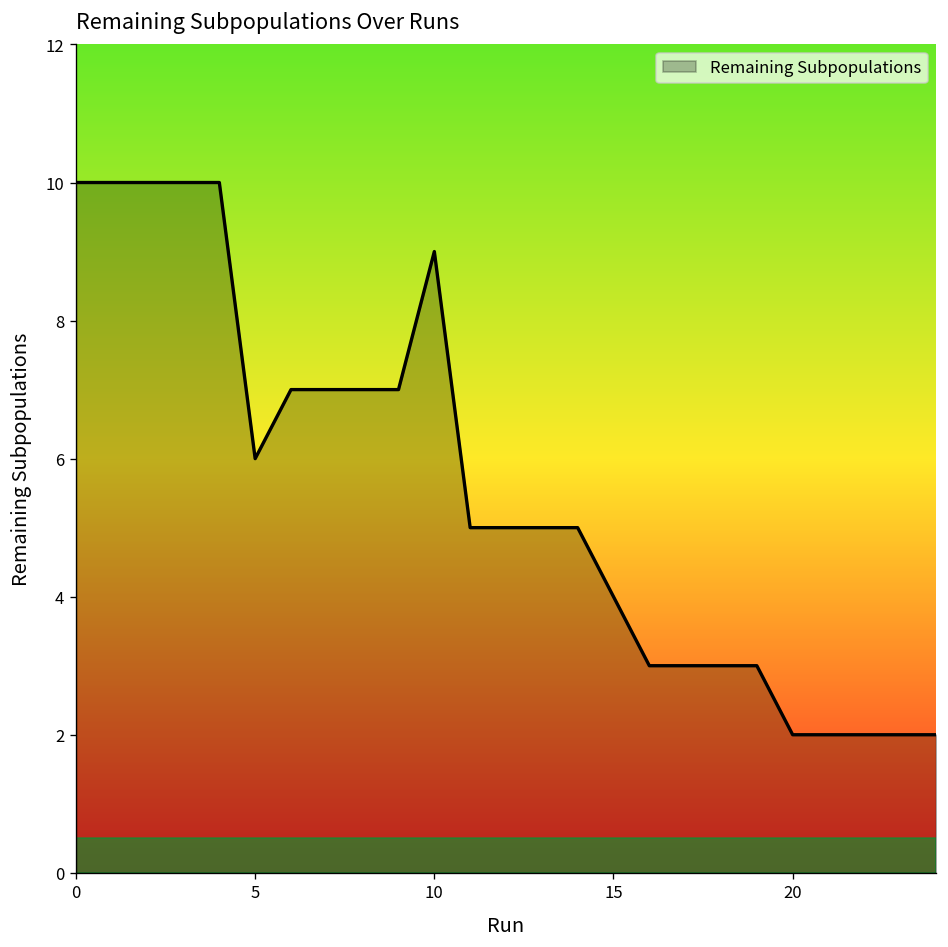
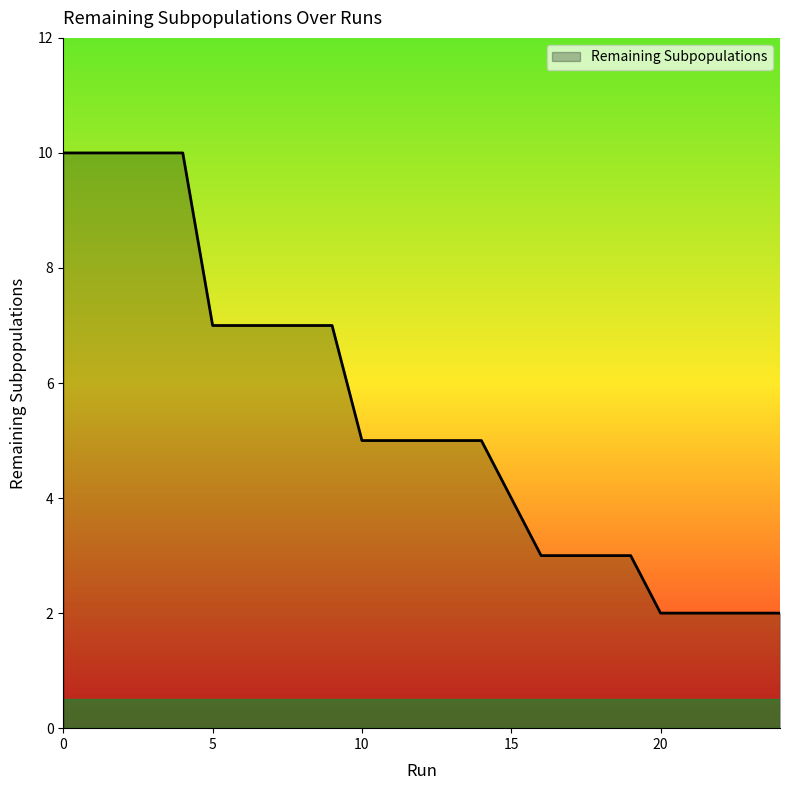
  {
    "0": 10,
-   "5": 6,
-   "10": 9,
+   "5": 7,
+   "10": 5,
    "15": 4,
    "20": 2
  }
